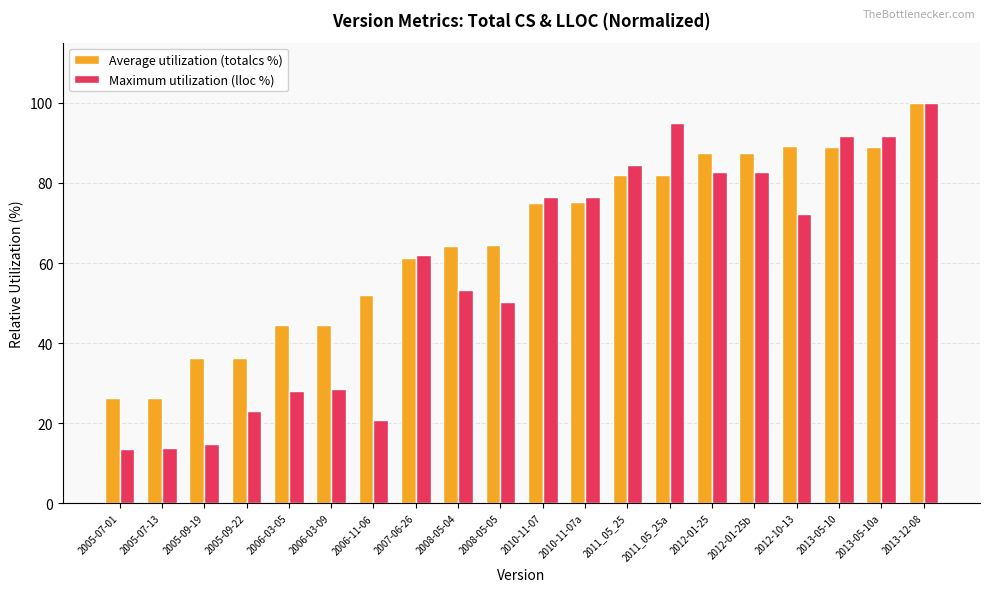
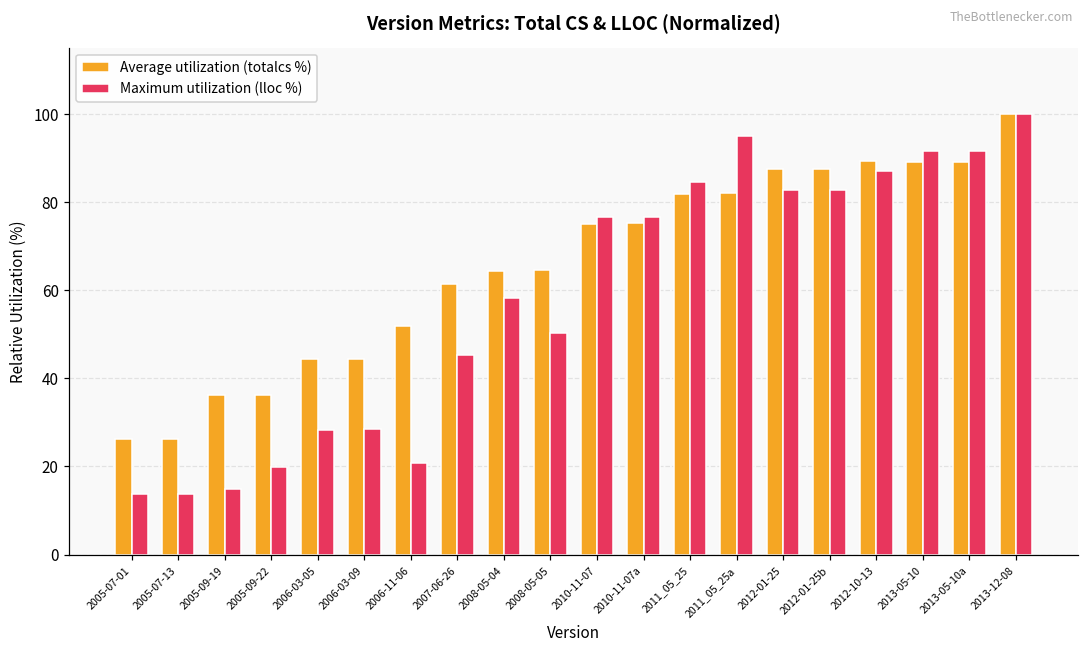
  {
    "Average utilization (totalcs %)": {
      "2005-07-01": 26,
      "2005-07-13": 26,
      "2005-09-19": 36,
      "2005-09-22": 36,
      "2006-03-05": 44,
      "2006-03-09": 44,
      "2006-11-06": 52,
      "2007-06-26": 61,
      "2008-05-04": 64,
      "2008-05-05": 65,
      "2010-11-07": 75,
      "2010-11-07a": 75,
      "2011_05_25": 82,
      "2011_05_25a": 82,
      "2012-01-25": 87,
      "2012-01-25b": 87,
      "2012-10-13": 89,
      "2013-05-10": 89,
      "2013-05-10a": 89,
      "2013-12-08": 100
    },
    "Maximum utilization (lloc %)": {
      "2005-07-01": 14,
      "2005-07-13": 14,
      "2005-09-19": 15,
-     "2005-09-22": 23,
+     "2005-09-22": 20,
      "2006-03-05": 28,
      "2006-03-09": 29,
      "2006-11-06": 21,
-     "2007-06-26": 62,
-     "2008-05-04": 53,
+     "2007-06-26": 45,
+     "2008-05-04": 58,
      "2008-05-05": 50,
      "2010-11-07": 77,
      "2010-11-07a": 77,
      "2011_05_25": 85,
      "2011_05_25a": 95,
      "2012-01-25": 83,
      "2012-01-25b": 83,
-     "2012-10-13": 72,
+     "2012-10-13": 87,
      "2013-05-10": 92,
      "2013-05-10a": 92,
      "2013-12-08": 100
    }
  }
